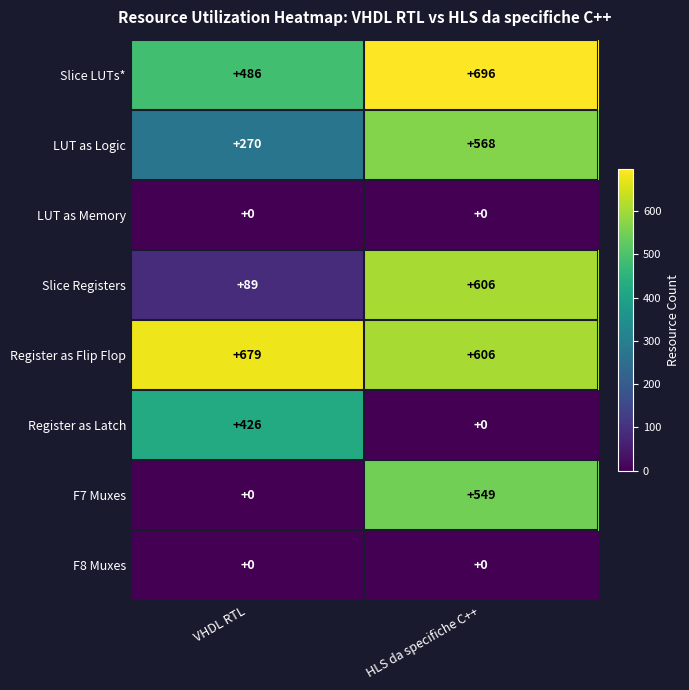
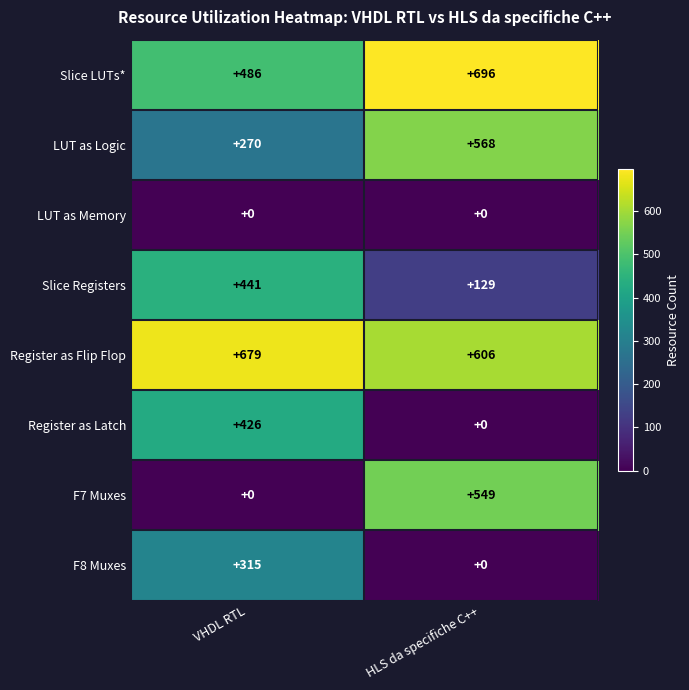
  {
    "Slice LUTs*": {
      "VHDL RTL": "+486",
      "HLS da specifiche C++": "+696"
    },
    "LUT as Logic": {
      "VHDL RTL": "+270",
      "HLS da specifiche C++": "+568"
    },
    "LUT as Memory": {
      "VHDL RTL": "+0",
      "HLS da specifiche C++": "+0"
    },
    "Slice Registers": {
-     "VHDL RTL": "+89",
-     "HLS da specifiche C++": "+606"
+     "VHDL RTL": "+441",
+     "HLS da specifiche C++": "+129"
    },
    "Register as Flip Flop": {
      "VHDL RTL": "+679",
      "HLS da specifiche C++": "+606"
    },
    "Register as Latch": {
      "VHDL RTL": "+426",
      "HLS da specifiche C++": "+0"
    },
    "F7 Muxes": {
      "VHDL RTL": "+0",
      "HLS da specifiche C++": "+549"
    },
    "F8 Muxes": {
-     "VHDL RTL": "+0",
+     "VHDL RTL": "+315",
      "HLS da specifiche C++": "+0"
    }
  }
